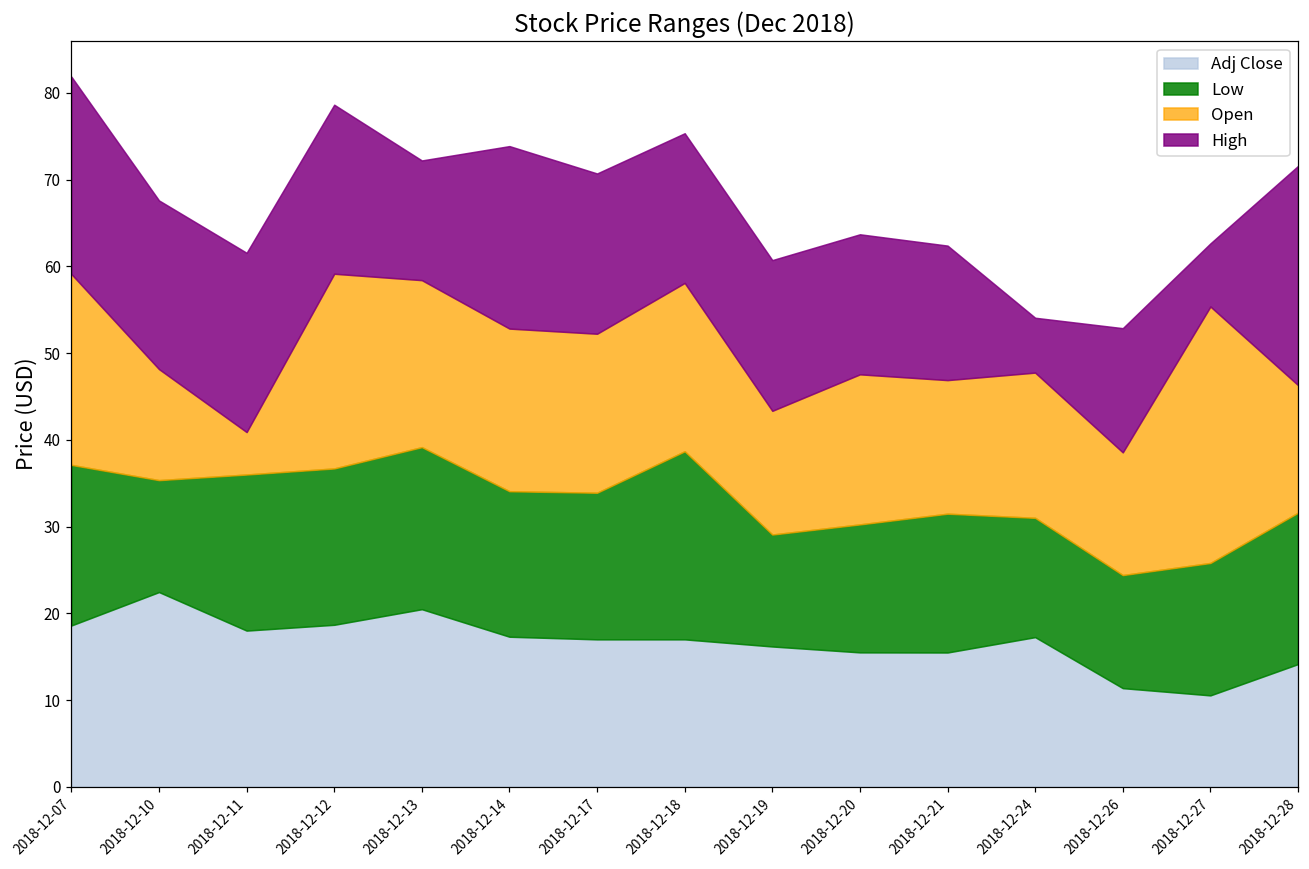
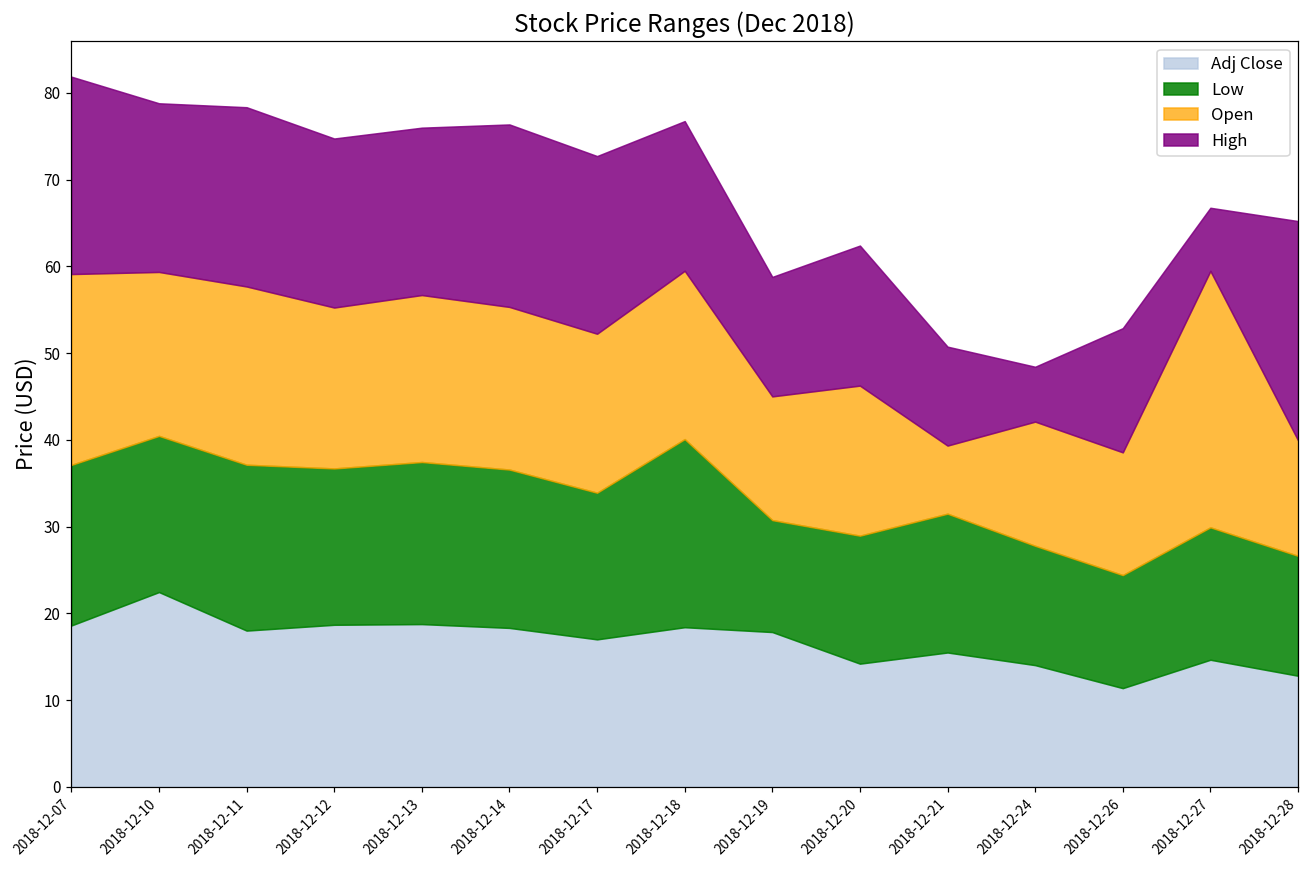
  {
    "Adj Close": {
      "2018-12-07": 19,
      "2018-12-10": 22,
      "2018-12-11": 18,
      "2018-12-12": 19,
-     "2018-12-13": 20,
-     "2018-12-14": 17,
+     "2018-12-13": 19,
+     "2018-12-14": 18,
      "2018-12-17": 17,
-     "2018-12-18": 17,
-     "2018-12-19": 16,
-     "2018-12-20": 16,
+     "2018-12-18": 18,
+     "2018-12-19": 18,
+     "2018-12-20": 14,
      "2018-12-21": 15,
-     "2018-12-24": 17,
+     "2018-12-24": 14,
      "2018-12-26": 11,
-     "2018-12-27": 11,
-     "2018-12-28": 14
+     "2018-12-27": 15,
+     "2018-12-28": 13
    },
    "Low": {
      "2018-12-07": 19,
-     "2018-12-10": 13,
-     "2018-12-11": 18,
+     "2018-12-10": 18,
+     "2018-12-11": 19,
      "2018-12-12": 18,
      "2018-12-13": 19,
-     "2018-12-14": 17,
+     "2018-12-14": 18,
      "2018-12-17": 17,
      "2018-12-18": 22,
      "2018-12-19": 13,
      "2018-12-20": 15,
      "2018-12-21": 16,
      "2018-12-24": 14,
      "2018-12-26": 13,
      "2018-12-27": 15,
-     "2018-12-28": 17
+     "2018-12-28": 14
    },
    "Open": {
      "2018-12-07": 22,
-     "2018-12-10": 13,
-     "2018-12-11": 5,
-     "2018-12-12": 22,
+     "2018-12-10": 19,
+     "2018-12-11": 21,
+     "2018-12-12": 19,
      "2018-12-13": 19,
      "2018-12-14": 19,
      "2018-12-17": 18,
      "2018-12-18": 19,
      "2018-12-19": 14,
      "2018-12-20": 17,
-     "2018-12-21": 15,
-     "2018-12-24": 17,
+     "2018-12-21": 8,
+     "2018-12-24": 14,
      "2018-12-26": 14,
      "2018-12-27": 30,
-     "2018-12-28": 15
+     "2018-12-28": 13
    },
    "High": {
      "2018-12-07": 23,
      "2018-12-10": 19,
      "2018-12-11": 21,
      "2018-12-12": 19,
-     "2018-12-13": 14,
+     "2018-12-13": 19,
      "2018-12-14": 21,
-     "2018-12-17": 18,
+     "2018-12-17": 20,
      "2018-12-18": 17,
-     "2018-12-19": 17,
+     "2018-12-19": 14,
      "2018-12-20": 16,
-     "2018-12-21": 16,
+     "2018-12-21": 11,
      "2018-12-24": 6,
      "2018-12-26": 14,
      "2018-12-27": 7,
      "2018-12-28": 25
    }
  }
